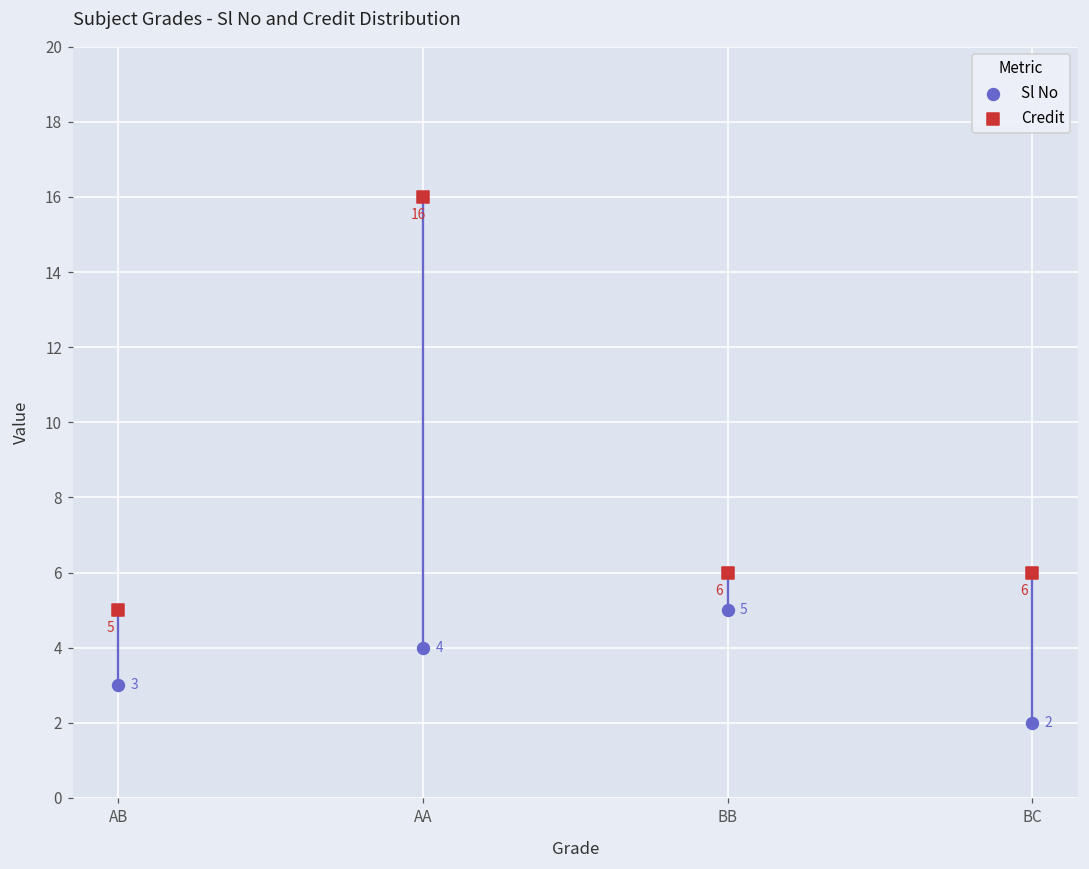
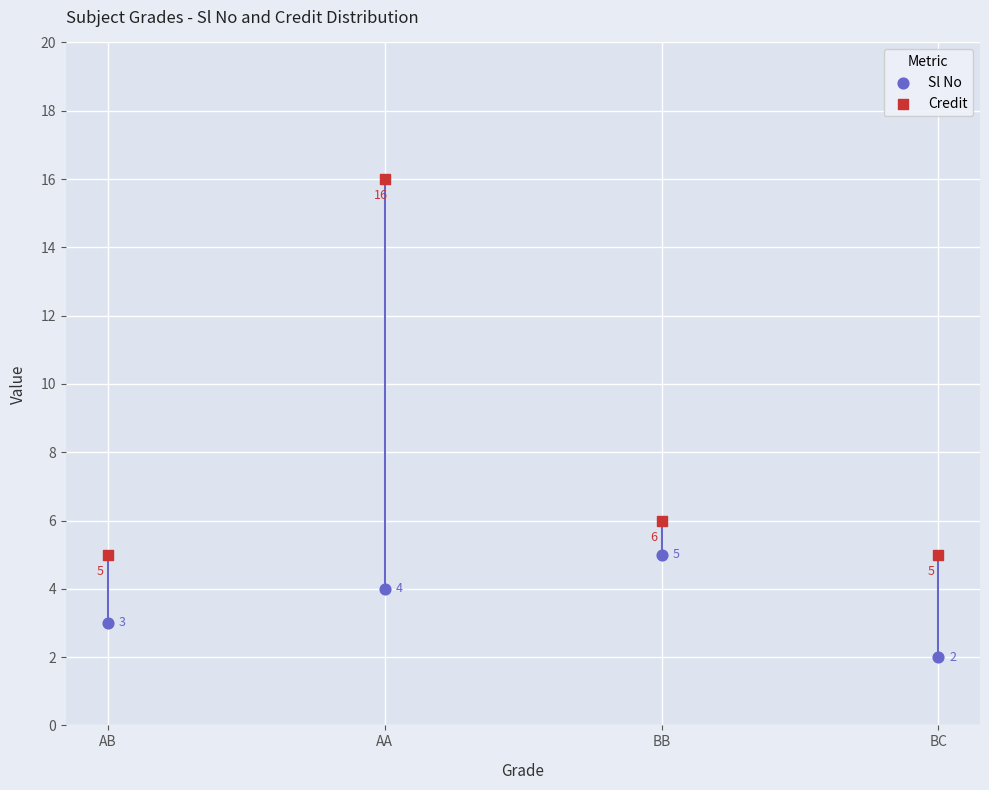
  {
    "Credit": {
-     "BC": 6
+     "BC": 5
    }
  }
